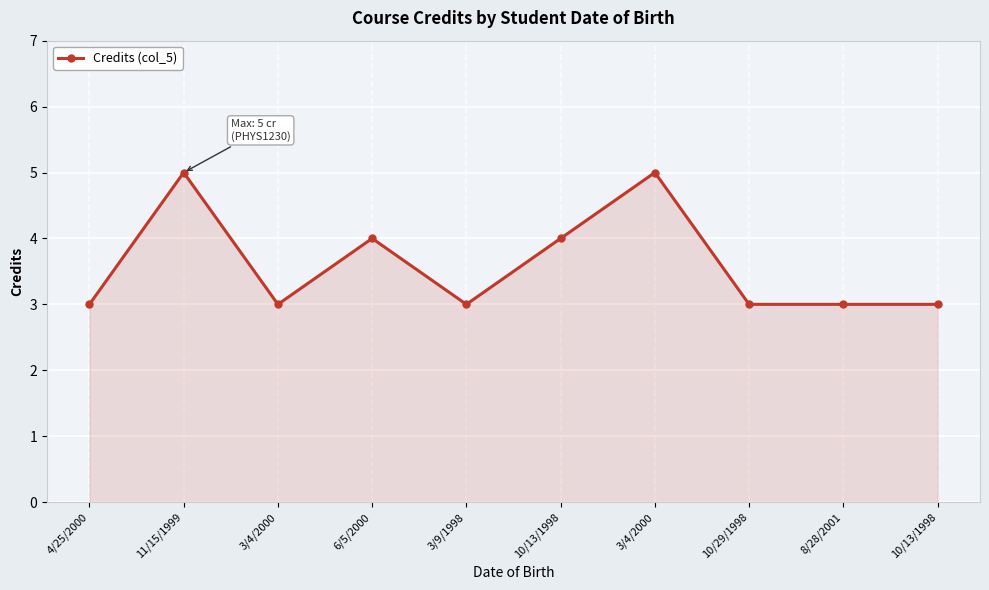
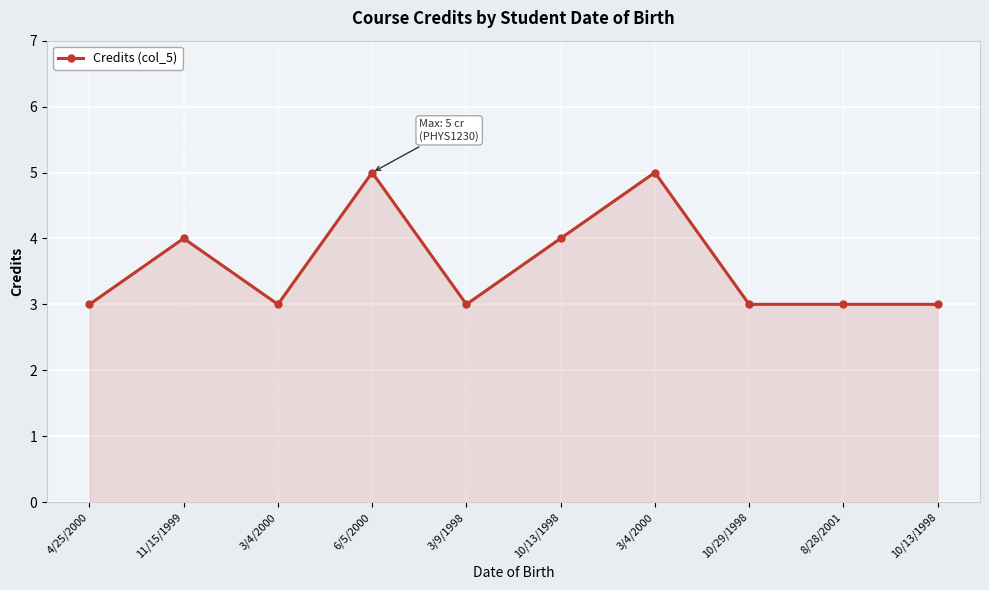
  {
    "4/25/2000": 3,
-   "11/15/1999": 5,
-   "6/5/2000": 4,
+   "11/15/1999": 4,
+   "6/5/2000": 5,
    "3/9/1998": 3,
    "10/29/1998": 3,
    "8/28/2001": 3
  }
